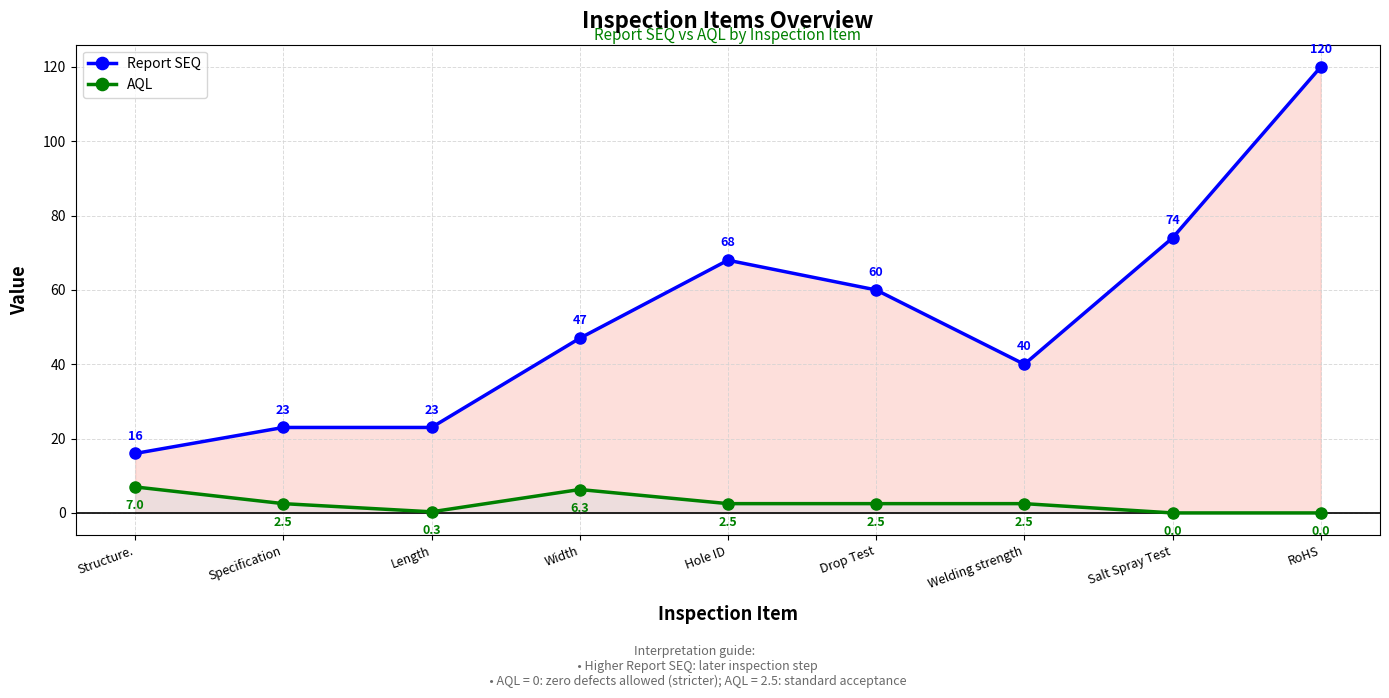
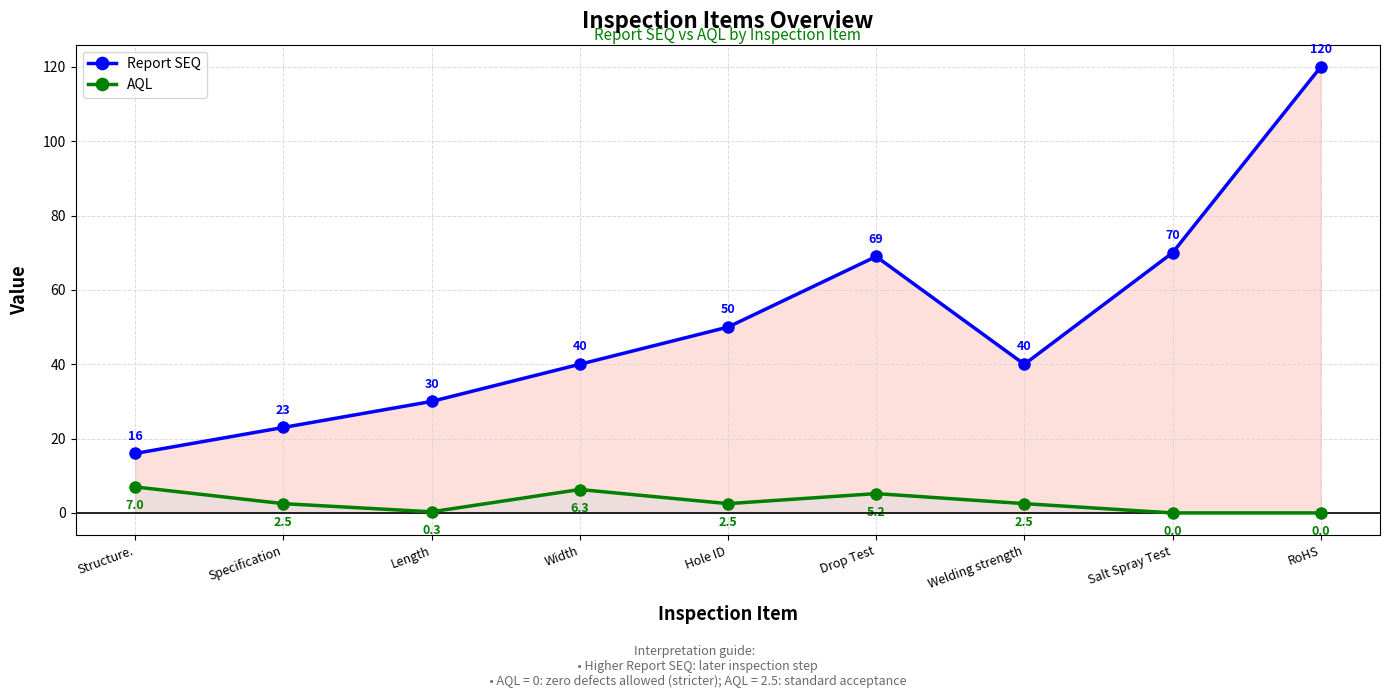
  {
    "Report SEQ": {
      "Structure.": 16,
      "Specification": 23,
-     "Length": 23,
-     "Width": 47,
-     "Hole ID": 68,
-     "Drop Test": 60,
+     "Length": 30,
+     "Width": 40,
+     "Hole ID": 50,
+     "Drop Test": 69,
      "Welding strength": 40,
-     "Salt Spray Test": 74,
+     "Salt Spray Test": 70,
      "RoHS": 120
    },
    "AQL": {
      "Structure.": 7.0,
      "Specification": 2.5,
      "Length": 0.3,
      "Width": 6.3,
      "Hole ID": 2.5,
-     "Drop Test": 2.5,
+     "Drop Test": 5.2,
      "Welding strength": 2.5,
      "Salt Spray Test": 0.0,
      "RoHS": 0.0
    }
  }
